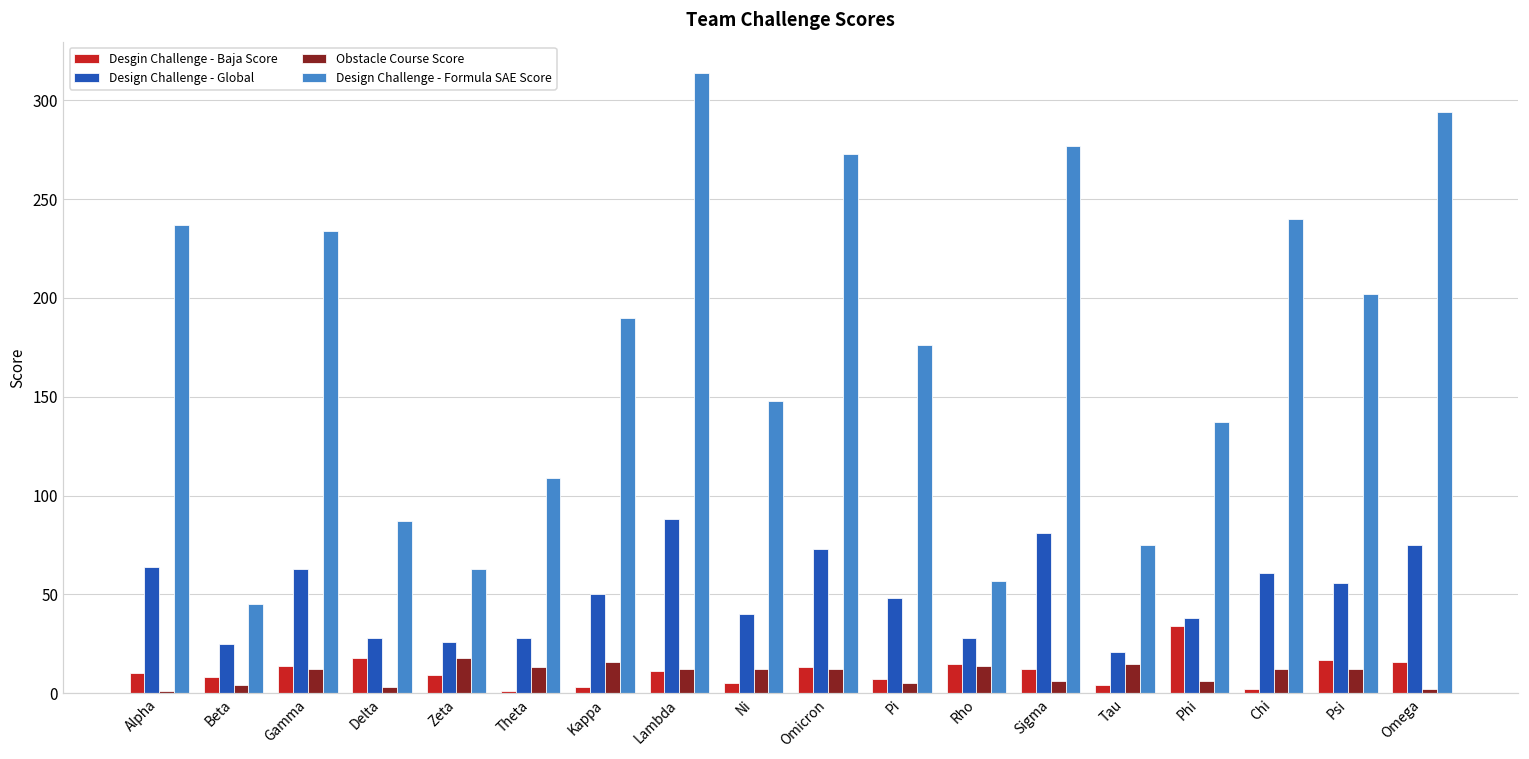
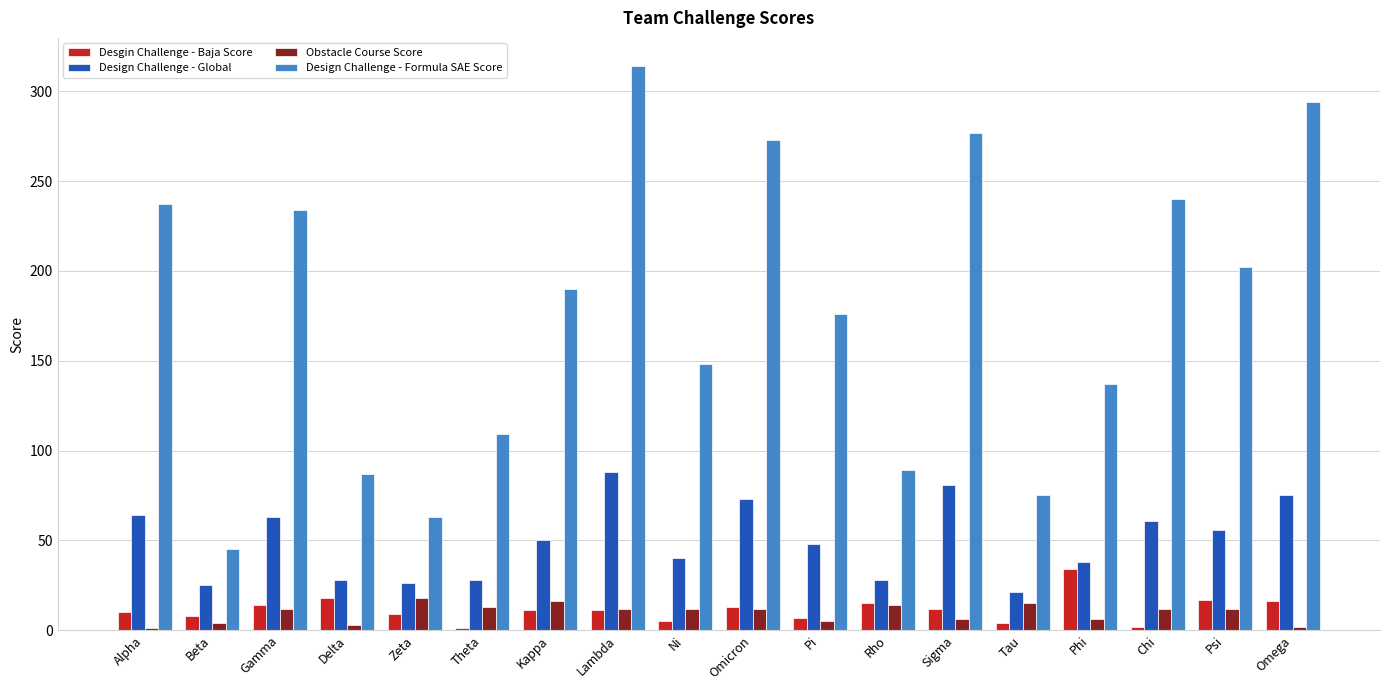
  {
    "Desgin Challenge - Baja Score": {
      "Alpha": 10,
      "Beta": 8,
      "Gamma": 14,
      "Delta": 18,
      "Zeta": 9,
-     "Kappa": 3,
+     "Kappa": 11,
      "Lambda": 11,
      "Ni": 5,
      "Omicron": 13,
      "Pi": 7,
      "Rho": 15,
      "Sigma": 12,
      "Tau": 4,
      "Phi": 34,
      "Chi": 2,
      "Psi": 17,
      "Omega": 16
    },
    "Design Challenge - Global": {
      "Alpha": 64,
      "Beta": 25,
      "Gamma": 63,
      "Delta": 28,
      "Zeta": 26,
      "Theta": 28,
      "Kappa": 50,
      "Lambda": 88,
      "Ni": 40,
      "Omicron": 73,
      "Pi": 48,
      "Rho": 28,
      "Sigma": 81,
      "Tau": 21,
      "Phi": 38,
      "Chi": 61,
      "Psi": 56,
      "Omega": 75
    },
    "Obstacle Course Score": {
      "Beta": 4,
      "Gamma": 12,
      "Delta": 3,
      "Zeta": 18,
      "Theta": 13,
      "Kappa": 16,
      "Lambda": 12,
      "Ni": 12,
      "Omicron": 12,
      "Pi": 5,
      "Rho": 14,
      "Sigma": 6,
      "Tau": 15,
      "Phi": 6,
      "Chi": 12,
      "Psi": 12,
      "Omega": 2
    },
    "Design Challenge - Formula SAE Score": {
      "Alpha": 237,
      "Beta": 45,
      "Gamma": 234,
      "Delta": 87,
      "Zeta": 63,
      "Theta": 109,
      "Kappa": 190,
      "Lambda": 314,
      "Ni": 148,
      "Omicron": 273,
      "Pi": 176,
-     "Rho": 57,
+     "Rho": 89,
      "Sigma": 277,
      "Tau": 75,
      "Phi": 137,
      "Chi": 240,
      "Psi": 202,
      "Omega": 294
    }
  }
